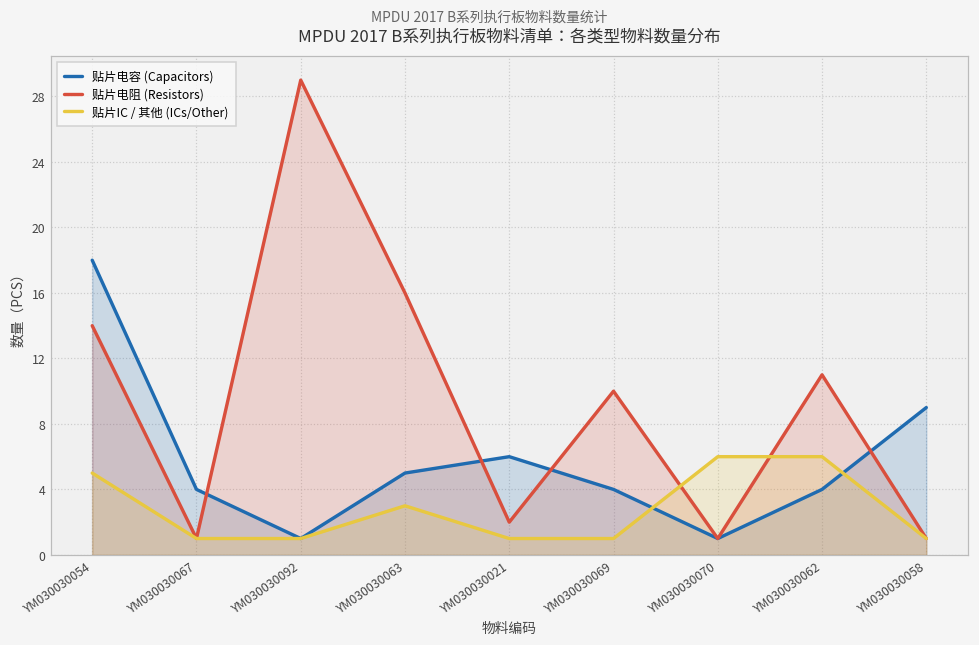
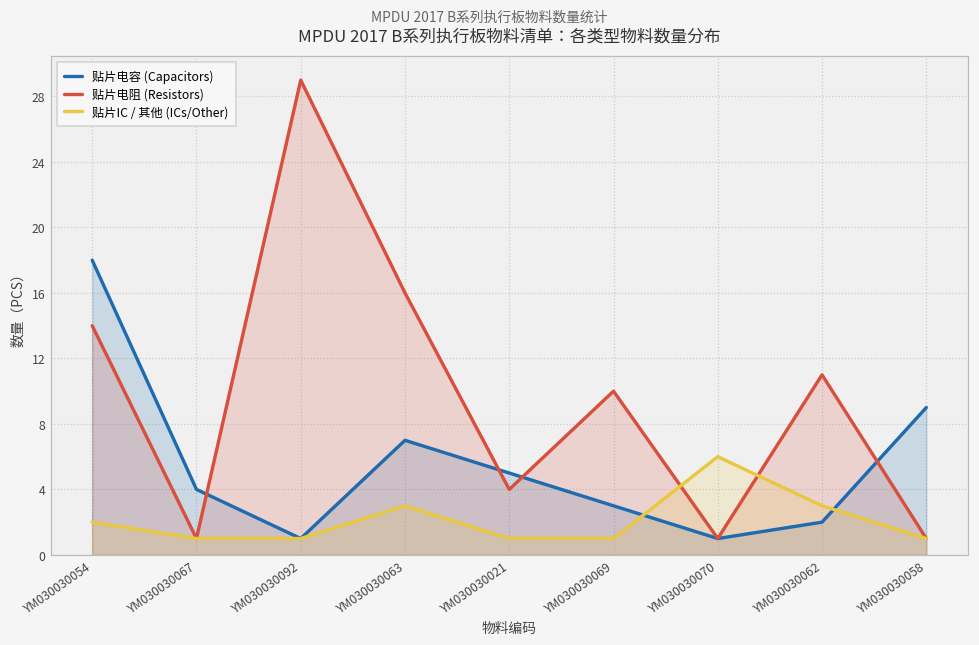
  {
    "贴片电容 (Capacitors)": {
      "YM030030054": 18,
      "YM030030067": 4,
-     "YM030030063": 5,
-     "YM030030021": 6,
-     "YM030030069": 4,
-     "YM030030062": 4,
+     "YM030030063": 7,
+     "YM030030021": 5,
+     "YM030030069": 3,
+     "YM030030062": 2,
      "YM030030058": 9
    },
    "贴片电阻 (Resistors)": {
      "YM030030054": 14,
      "YM030030092": 29,
      "YM030030063": 16,
-     "YM030030021": 2,
+     "YM030030021": 4,
      "YM030030069": 10,
      "YM030030062": 11
    },
    "贴片IC / 其他 (ICs/Other)": {
-     "YM030030054": 5,
+     "YM030030054": 2,
      "YM030030063": 3,
      "YM030030021": 1,
      "YM030030069": 1,
      "YM030030070": 6,
-     "YM030030062": 6
+     "YM030030062": 3
    }
  }
